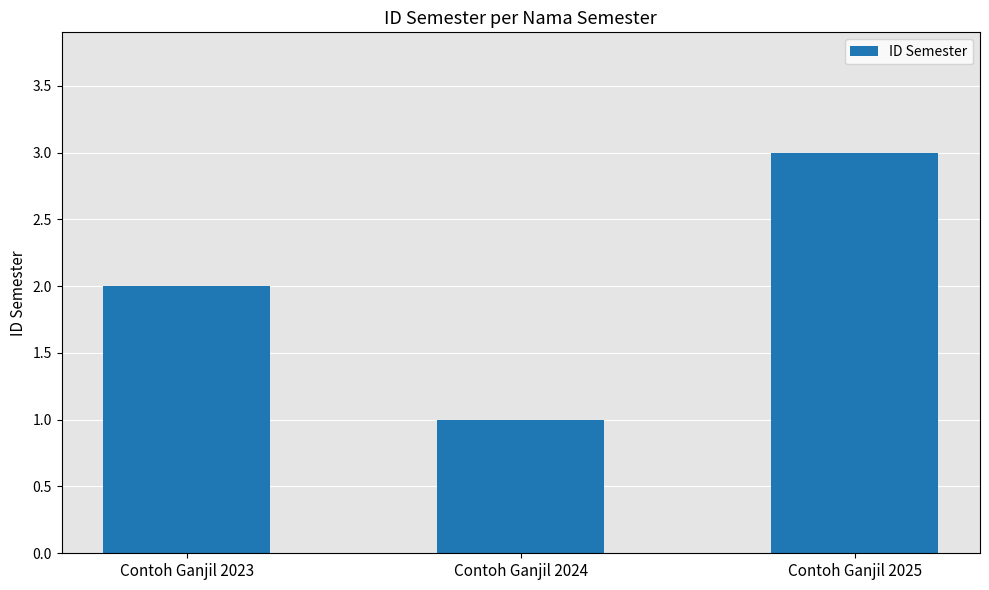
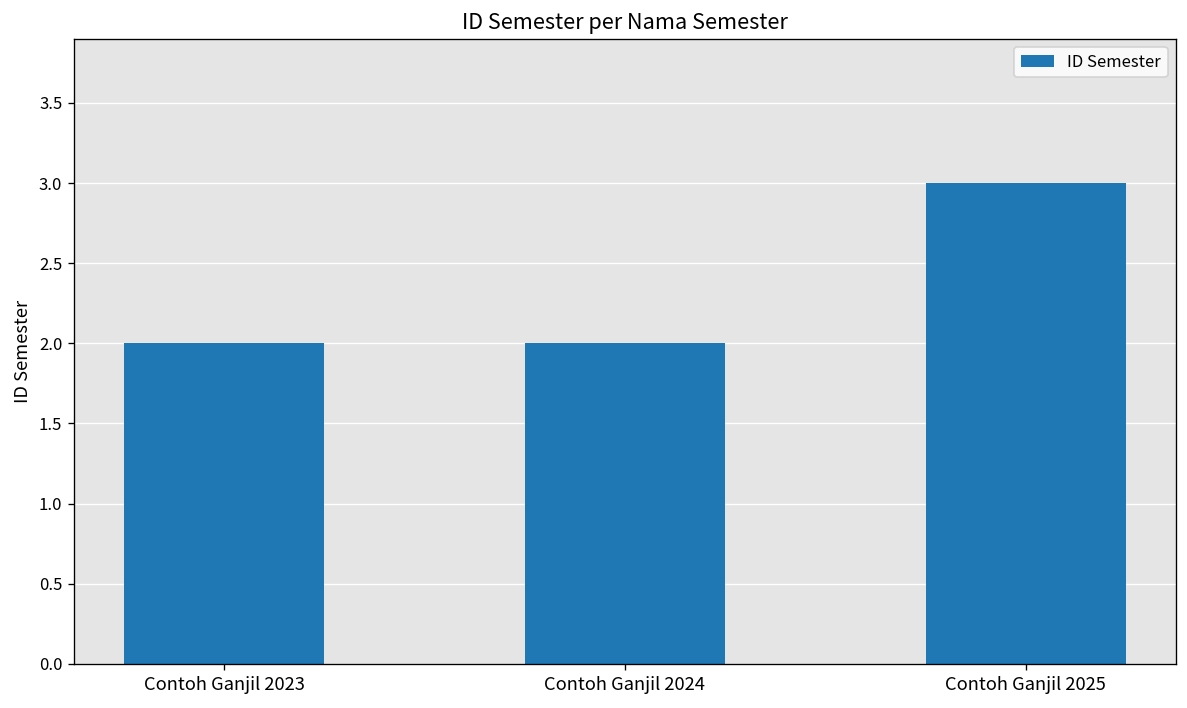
  {
    "Contoh Ganjil 2023": 2,
-   "Contoh Ganjil 2024": 1,
+   "Contoh Ganjil 2024": 2,
    "Contoh Ganjil 2025": 3
  }
